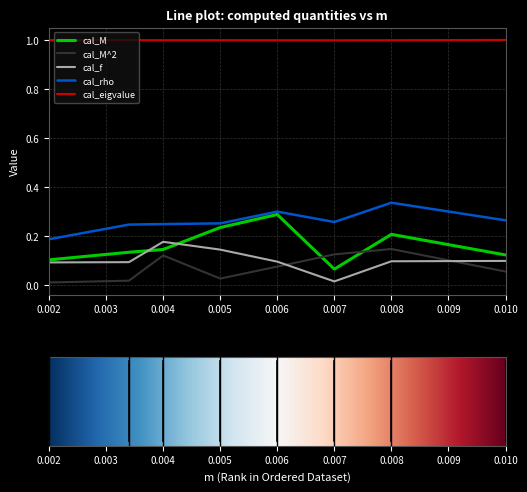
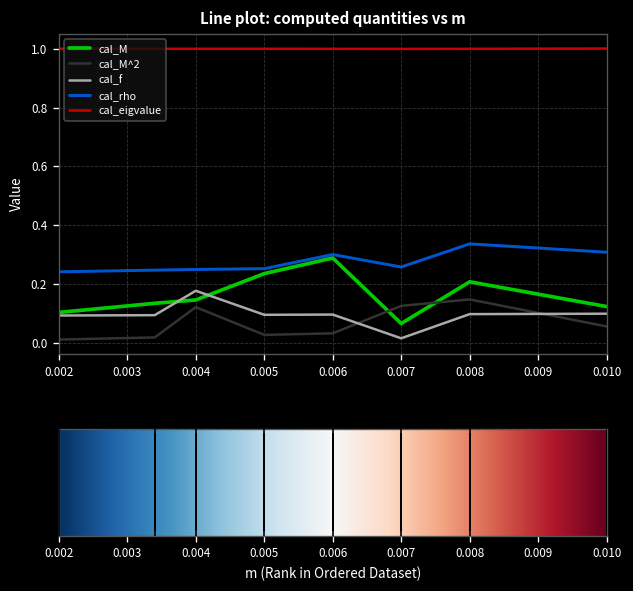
  {
    "cal_M": {
      "0.004": 0.15,
      "0.005": 0.24,
      "0.006": 0.29,
      "0.007": 0.07,
      "0.008": 0.21,
      "0.010": 0.12
    },
    "cal_M^2": {
      "0.002": 0.01,
      "0.004": 0.12,
      "0.005": 0.03,
-     "0.006": 0.08,
+     "0.006": 0.03,
      "0.007": 0.13,
      "0.008": 0.15,
      "0.010": 0.06
    },
    "cal_f": {
      "0.004": 0.18,
-     "0.005": 0.14,
+     "0.005": 0.09,
      "0.006": 0.10,
      "0.007": 0.01,
      "0.008": 0.10,
      "0.010": 0.10
    },
    "cal_rho": {
-     "0.002": 0.19,
+     "0.002": 0.24,
      "0.004": 0.25,
      "0.005": 0.25,
      "0.006": 0.30,
      "0.007": 0.26,
      "0.008": 0.34,
-     "0.010": 0.26
+     "0.010": 0.31
    },
    "cal_eigvalue": {
      "0.002": 1.00,
      "0.004": 1.00,
      "0.005": 1.00,
      "0.006": 1.00,
      "0.007": 1.00,
      "0.008": 1.00,
      "0.010": 1.00
    }
  }
